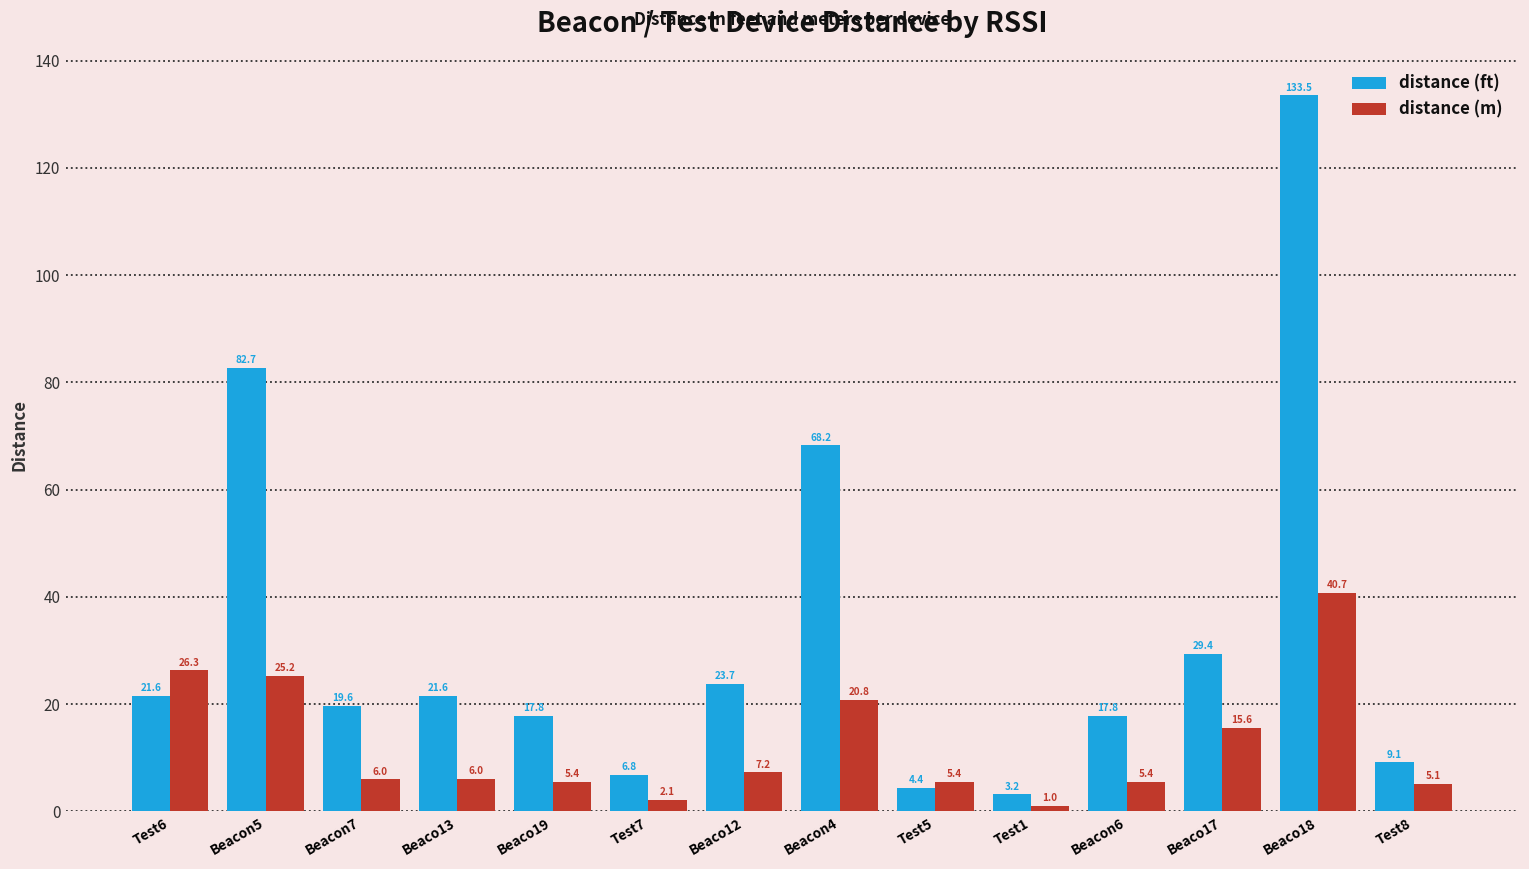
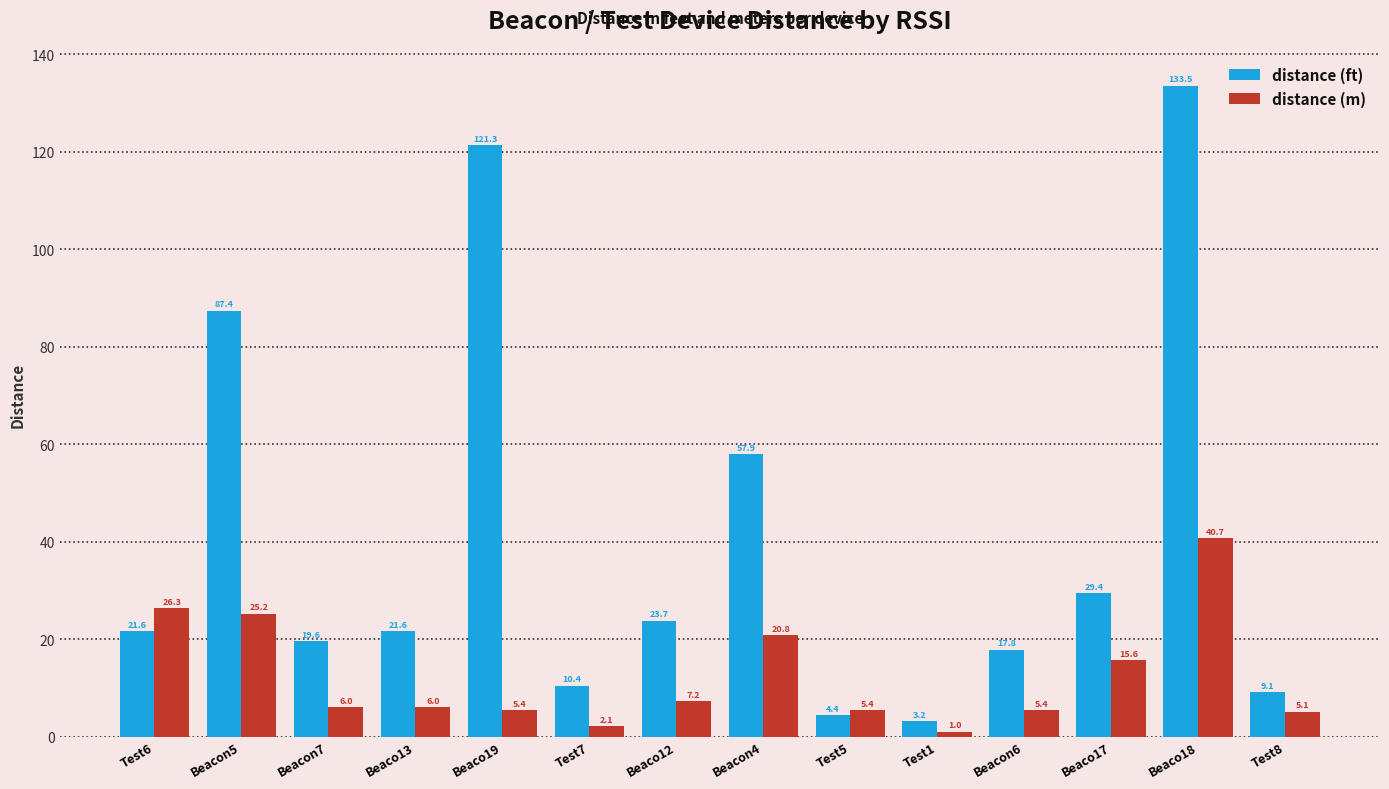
  {
    "distance (ft)": {
      "Test6": 21.6,
-     "Beacon5": 82.7,
+     "Beacon5": 87.4,
      "Beacon7": 19.6,
      "Beaco13": 21.6,
-     "Beaco19": 17.8,
-     "Test7": 6.8,
+     "Beaco19": 121.3,
+     "Test7": 10.4,
      "Beaco12": 23.7,
-     "Beacon4": 68.2,
+     "Beacon4": 57.9,
      "Test5": 4.4,
      "Test1": 3.2,
      "Beacon6": 17.8,
      "Beaco17": 29.4,
      "Beaco18": 133.5,
      "Test8": 9.1
    },
    "distance (m)": {
      "Test6": 26.3,
      "Beacon5": 25.2,
      "Beacon7": 6.0,
      "Beaco13": 6.0,
      "Beaco19": 5.4,
      "Test7": 2.1,
      "Beaco12": 7.2,
      "Beacon4": 20.8,
      "Test5": 5.4,
      "Test1": 1.0,
      "Beacon6": 5.4,
      "Beaco17": 15.6,
      "Beaco18": 40.7,
      "Test8": 5.1
    }
  }
